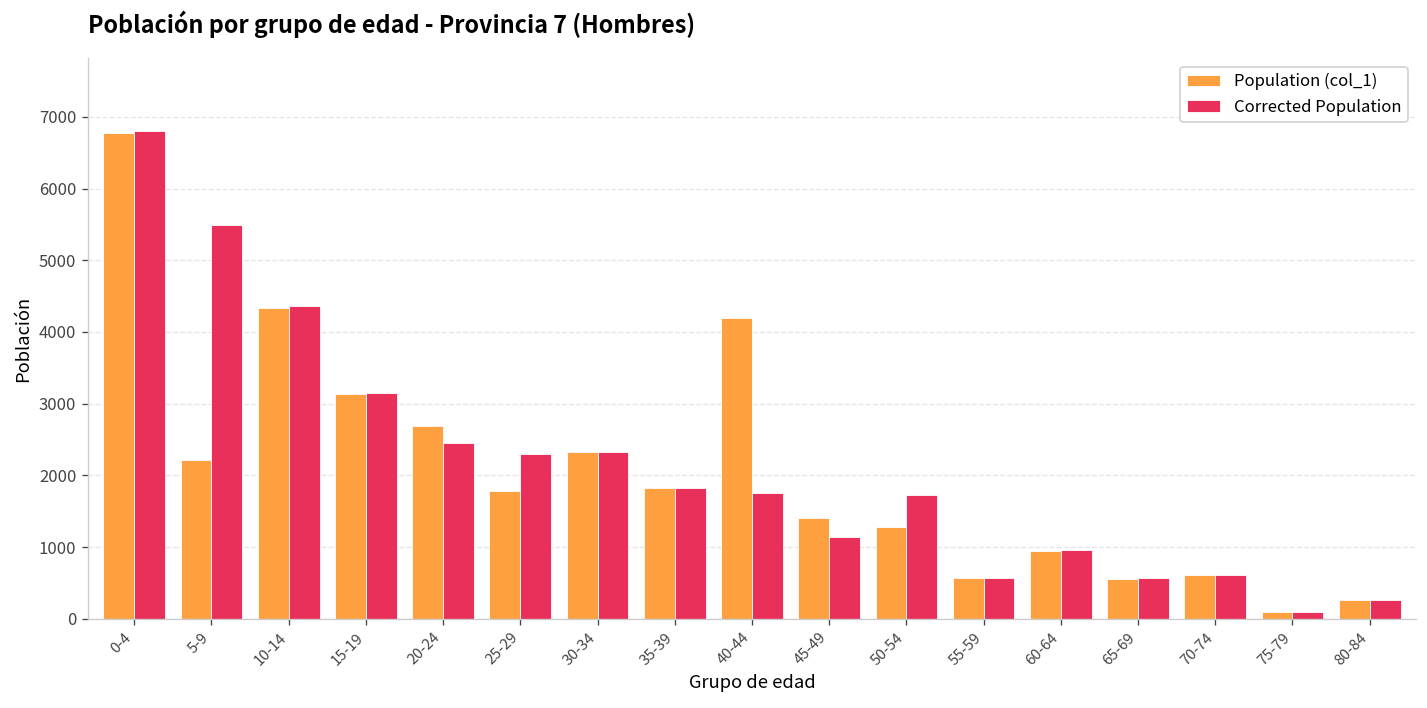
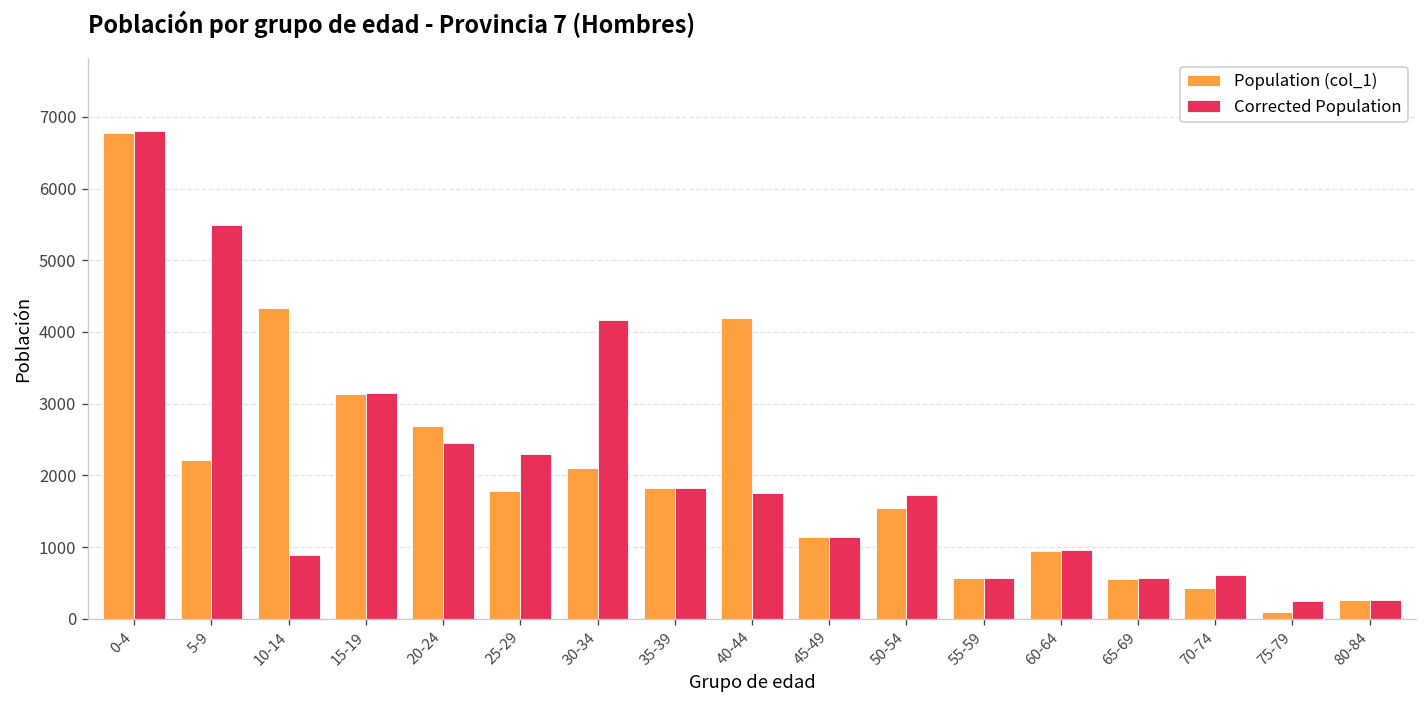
  {
    "Population (col_1)": {
      "0-4": 6800,
      "5-9": 2200,
      "10-14": 4300,
      "15-19": 3100,
      "20-24": 2700,
      "25-29": 1800,
-     "30-34": 2300,
+     "30-34": 2100,
      "35-39": 1800,
      "40-44": 4200,
-     "45-49": 1400,
-     "50-54": 1300,
+     "45-49": 1100,
+     "50-54": 1500,
      "55-59": 600,
      "60-64": 1000,
      "65-69": 600,
-     "70-74": 600,
+     "70-74": 400,
      "75-79": 100,
      "80-84": 300
    },
    "Corrected Population": {
      "0-4": 6800,
      "5-9": 5500,
-     "10-14": 4400,
+     "10-14": 900,
      "15-19": 3200,
      "20-24": 2500,
      "25-29": 2300,
-     "30-34": 2300,
+     "30-34": 4200,
      "35-39": 1800,
      "40-44": 1800,
      "45-49": 1100,
      "50-54": 1700,
      "55-59": 600,
      "60-64": 1000,
      "65-69": 600,
      "70-74": 600,
-     "75-79": 100,
+     "75-79": 200,
      "80-84": 300
    }
  }
